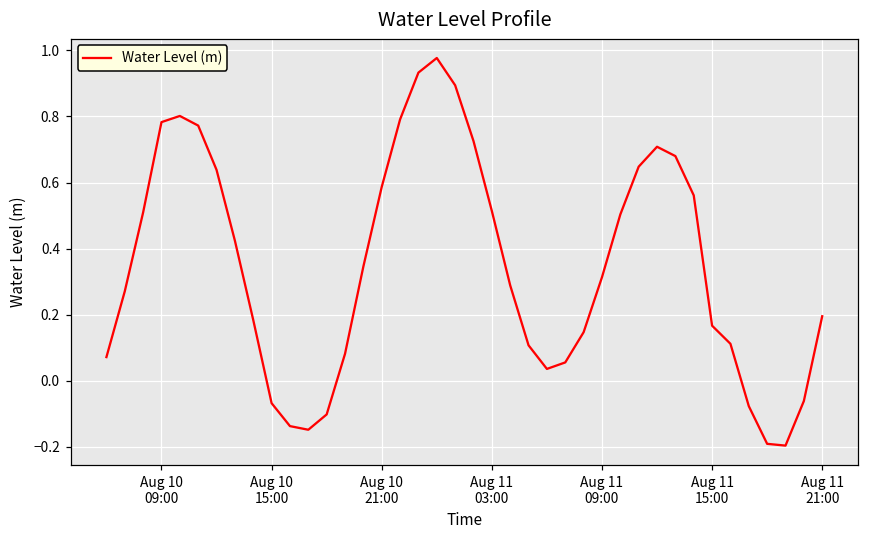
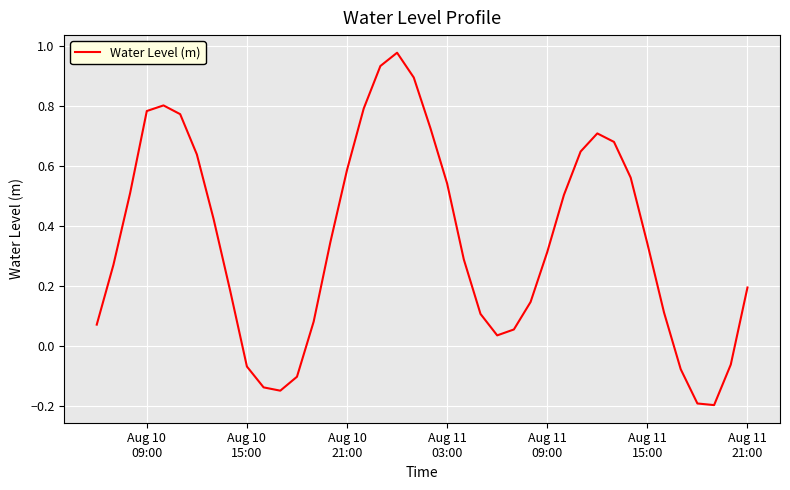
  {
    "Aug 10 09:00": 0.78,
    "Aug 10 15:00": -0.07,
    "Aug 10 21:00": 0.59,
-   "Aug 11 03:00": 0.51,
+   "Aug 11 03:00": 0.54,
    "Aug 11 09:00": 0.31,
-   "Aug 11 15:00": 0.17,
+   "Aug 11 15:00": 0.34,
    "Aug 11 21:00": 0.19
  }
